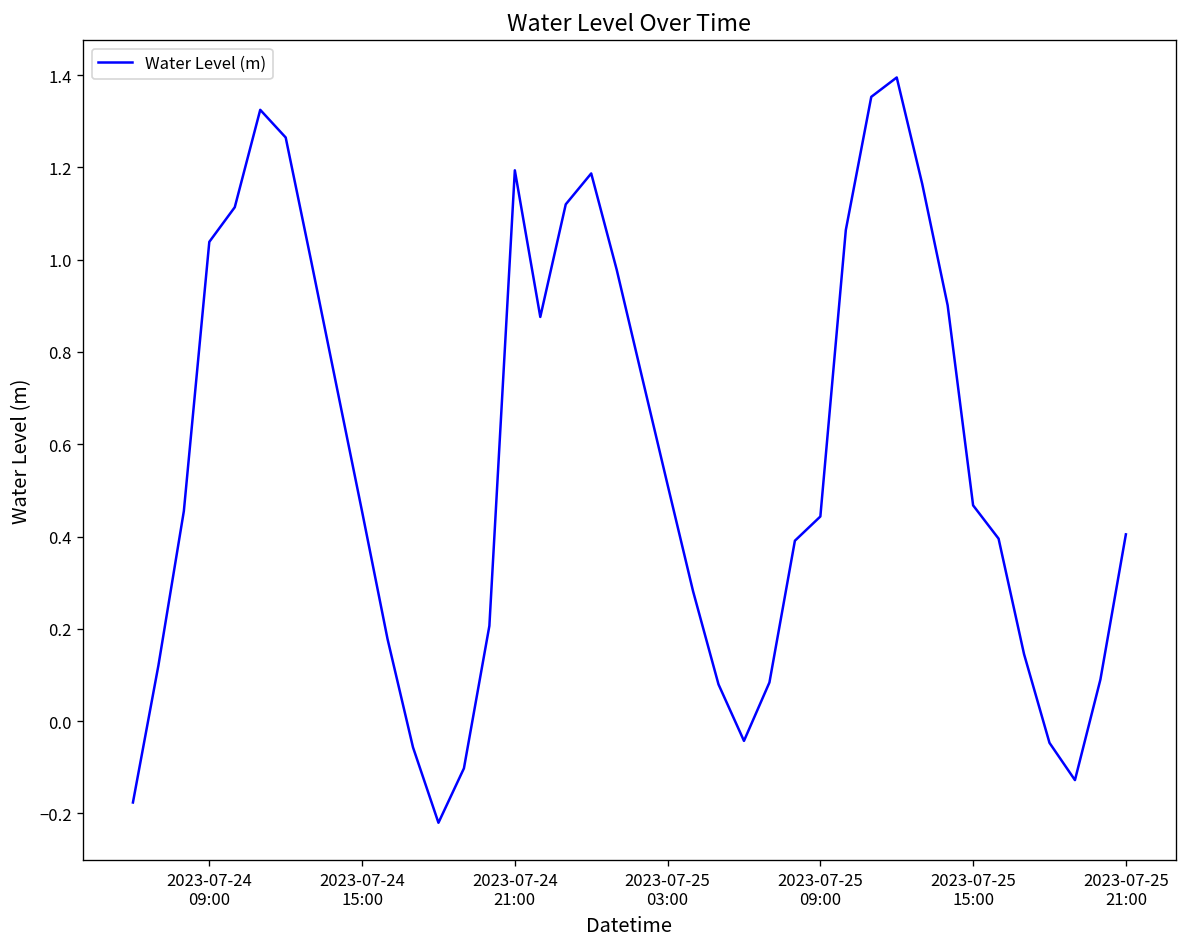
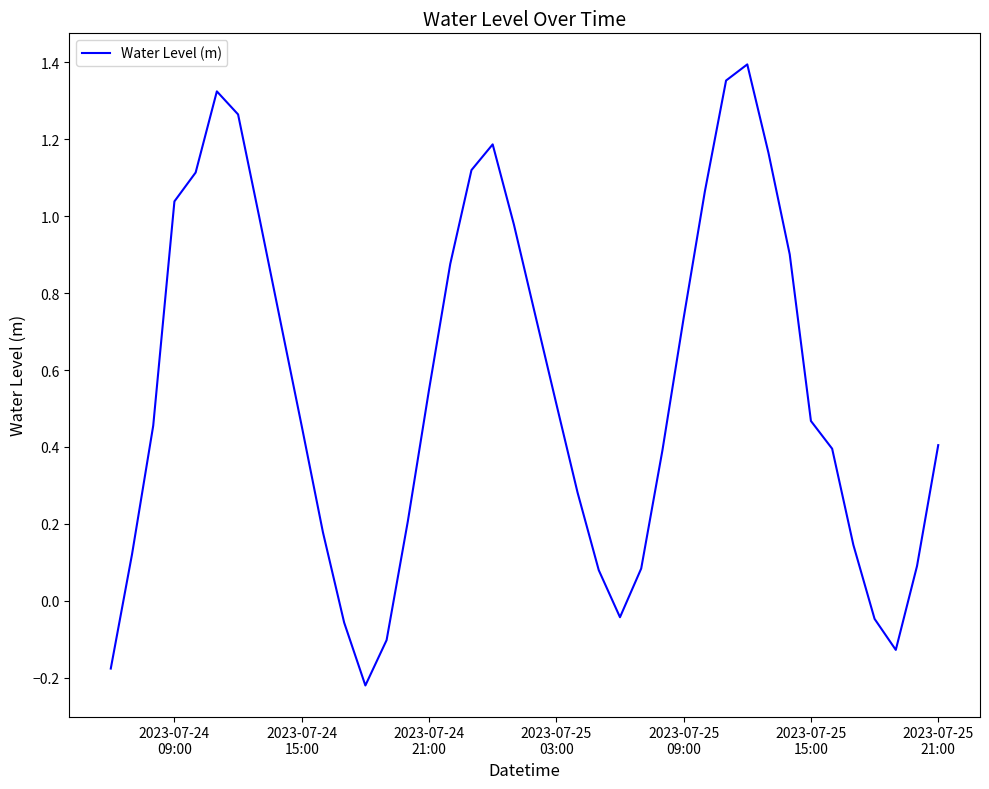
  {
    "2023-07-24 09:00": 1.04,
    "2023-07-24 15:00": 0.45,
-   "2023-07-24 21:00": 1.19,
+   "2023-07-24 21:00": 0.55,
    "2023-07-25 03:00": 0.51,
-   "2023-07-25 09:00": 0.44,
+   "2023-07-25 09:00": 0.73,
    "2023-07-25 15:00": 0.47,
    "2023-07-25 21:00": 0.40
  }
